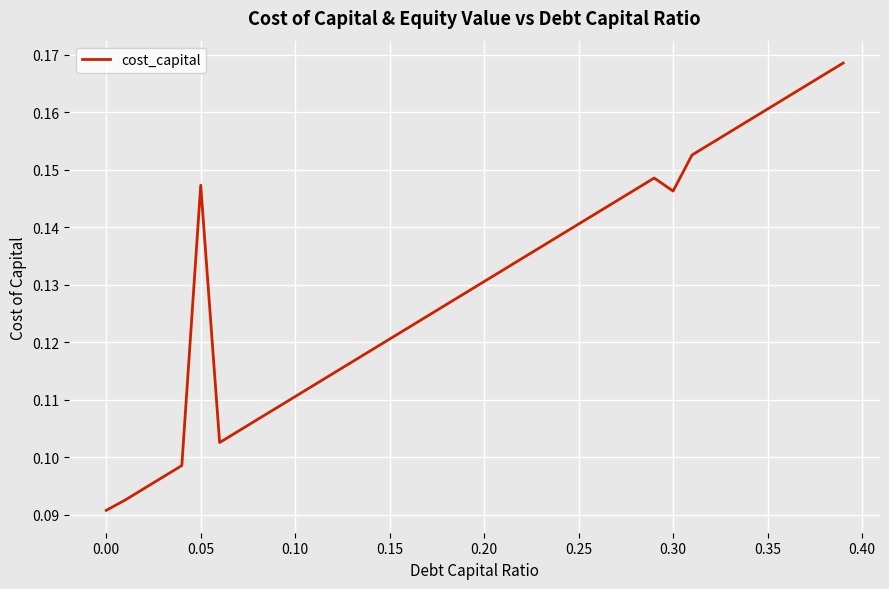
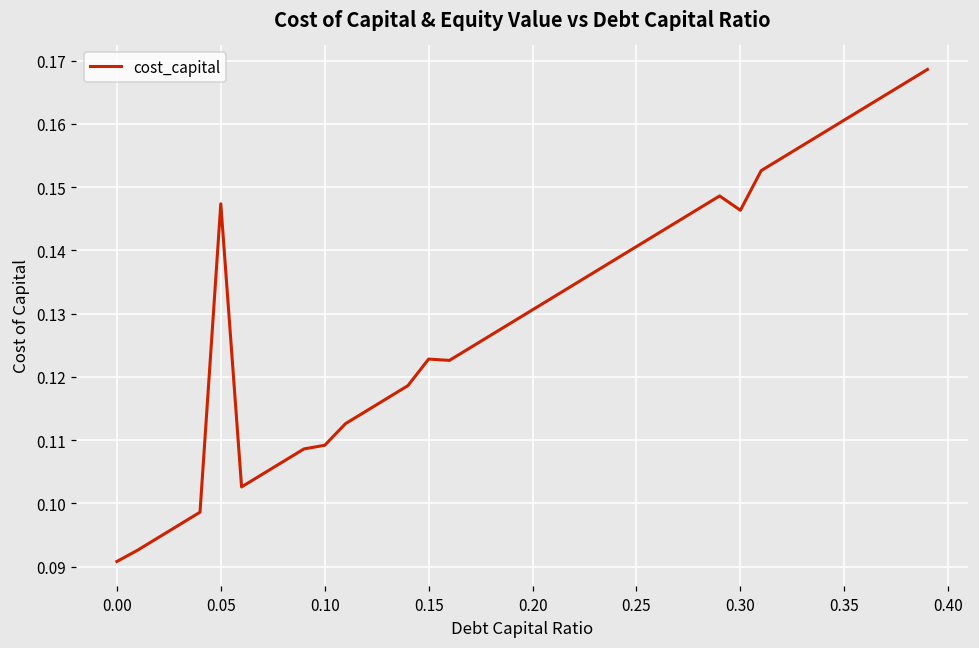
  {
    "0.00": 0.091,
    "0.05": 0.147,
-   "0.10": 0.111,
-   "0.15": 0.121,
+   "0.10": 0.109,
+   "0.15": 0.123,
    "0.20": 0.131,
    "0.25": 0.141,
    "0.30": 0.146,
    "0.35": 0.161
  }
